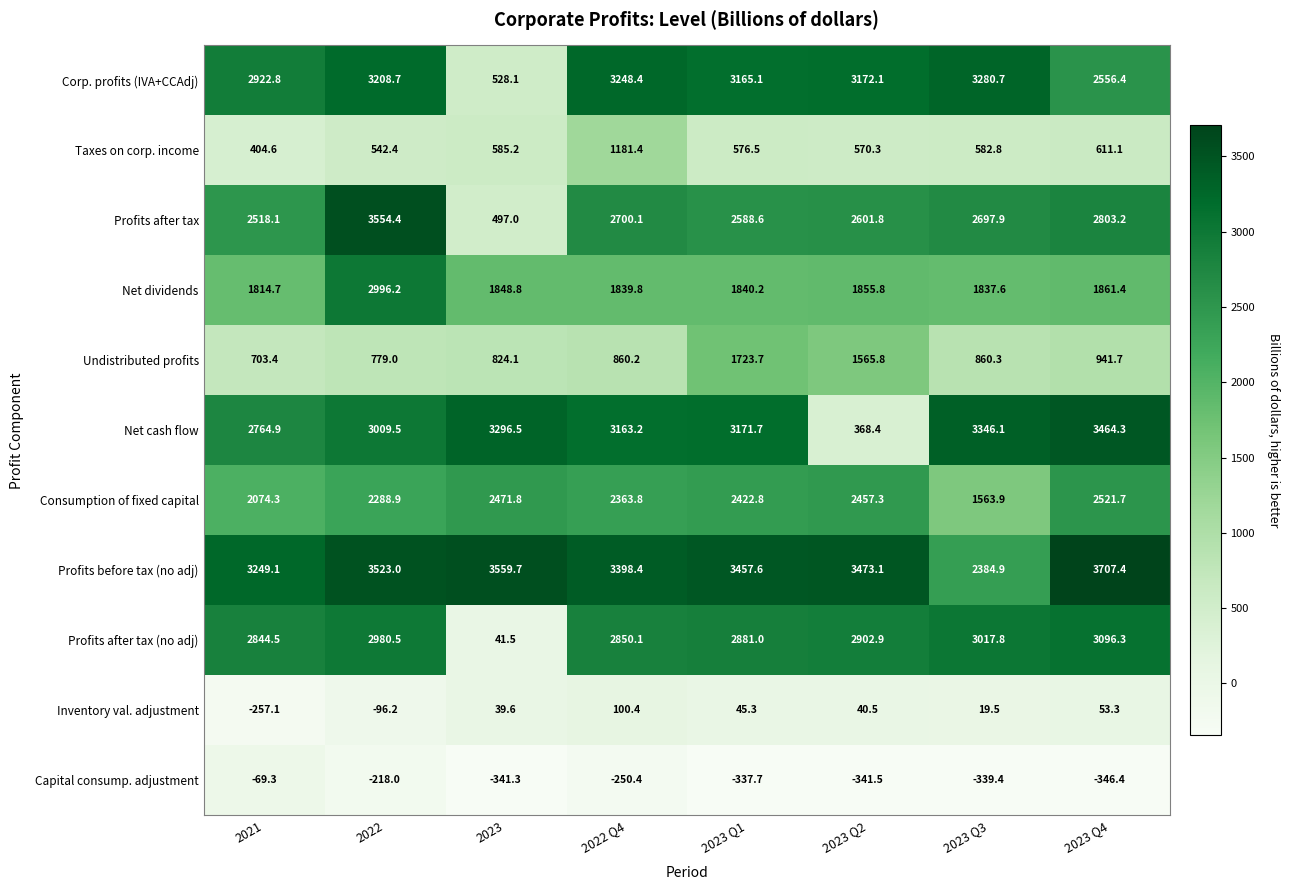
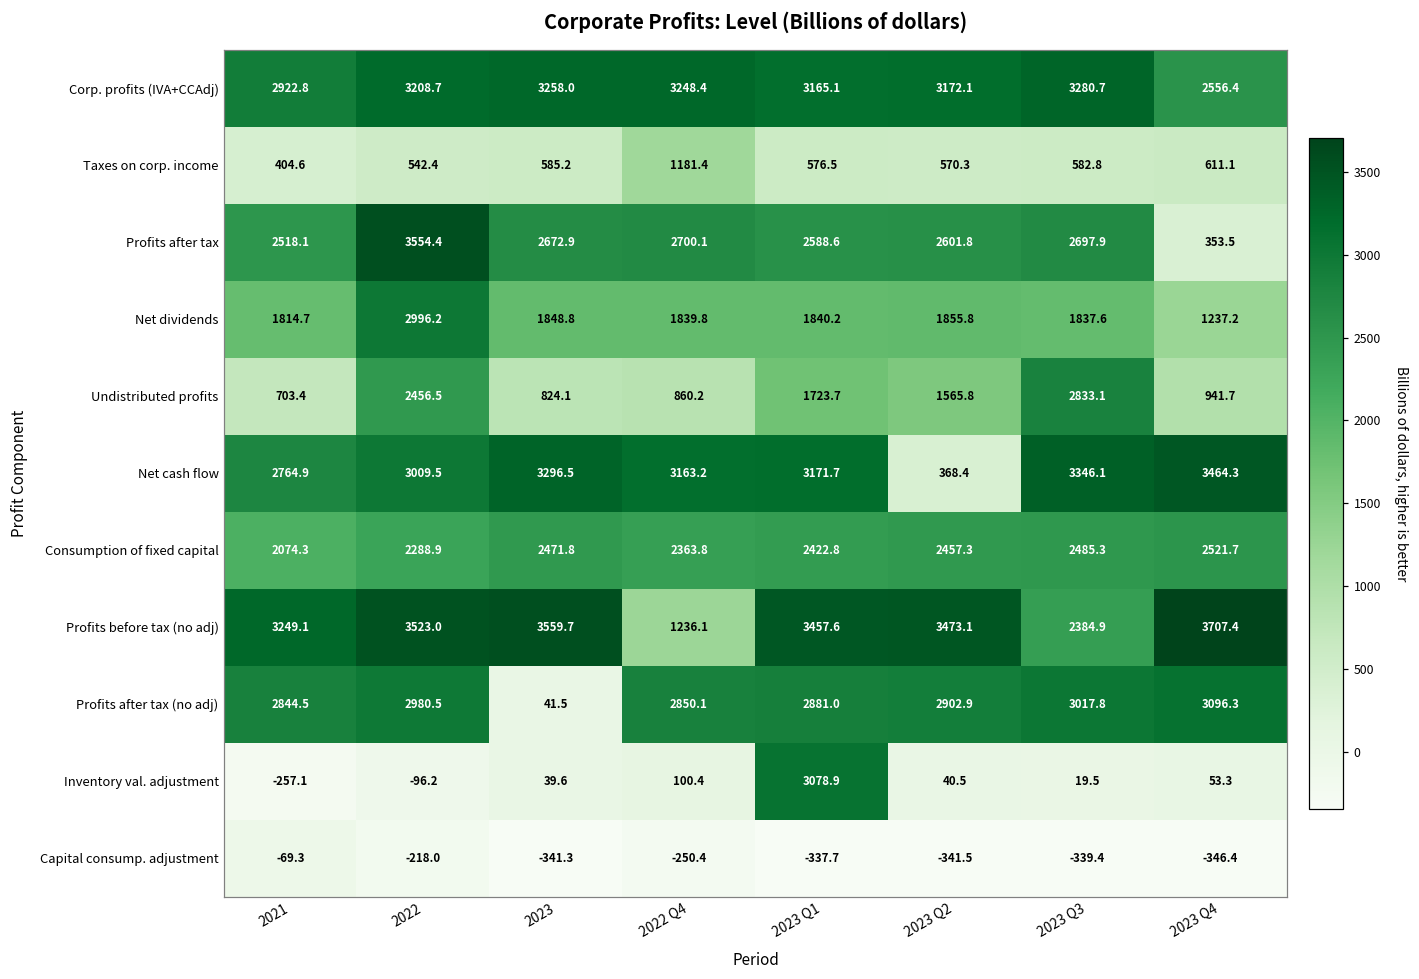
  {
    "Corp. profits (IVA+CCAdj)": {
      "2021": 2922.8,
      "2022": 3208.7,
-     "2023": 528.1,
+     "2023": 3258.0,
      "2022 Q4": 3248.4,
      "2023 Q1": 3165.1,
      "2023 Q2": 3172.1,
      "2023 Q3": 3280.7,
      "2023 Q4": 2556.4
    },
    "Taxes on corp. income": {
      "2021": 404.6,
      "2022": 542.4,
      "2023": 585.2,
      "2022 Q4": 1181.4,
      "2023 Q1": 576.5,
      "2023 Q2": 570.3,
      "2023 Q3": 582.8,
      "2023 Q4": 611.1
    },
    "Profits after tax": {
      "2021": 2518.1,
      "2022": 3554.4,
-     "2023": 497.0,
+     "2023": 2672.9,
      "2022 Q4": 2700.1,
      "2023 Q1": 2588.6,
      "2023 Q2": 2601.8,
      "2023 Q3": 2697.9,
-     "2023 Q4": 2803.2
+     "2023 Q4": 353.5
    },
    "Net dividends": {
      "2021": 1814.7,
      "2022": 2996.2,
      "2023": 1848.8,
      "2022 Q4": 1839.8,
      "2023 Q1": 1840.2,
      "2023 Q2": 1855.8,
      "2023 Q3": 1837.6,
-     "2023 Q4": 1861.4
+     "2023 Q4": 1237.2
    },
    "Undistributed profits": {
      "2021": 703.4,
-     "2022": 779.0,
+     "2022": 2456.5,
      "2023": 824.1,
      "2022 Q4": 860.2,
      "2023 Q1": 1723.7,
      "2023 Q2": 1565.8,
-     "2023 Q3": 860.3,
+     "2023 Q3": 2833.1,
      "2023 Q4": 941.7
    },
    "Net cash flow": {
      "2021": 2764.9,
      "2022": 3009.5,
      "2023": 3296.5,
      "2022 Q4": 3163.2,
      "2023 Q1": 3171.7,
      "2023 Q2": 368.4,
      "2023 Q3": 3346.1,
      "2023 Q4": 3464.3
    },
    "Consumption of fixed capital": {
      "2021": 2074.3,
      "2022": 2288.9,
      "2023": 2471.8,
      "2022 Q4": 2363.8,
      "2023 Q1": 2422.8,
      "2023 Q2": 2457.3,
-     "2023 Q3": 1563.9,
+     "2023 Q3": 2485.3,
      "2023 Q4": 2521.7
    },
    "Profits before tax (no adj)": {
      "2021": 3249.1,
      "2022": 3523.0,
      "2023": 3559.7,
-     "2022 Q4": 3398.4,
+     "2022 Q4": 1236.1,
      "2023 Q1": 3457.6,
      "2023 Q2": 3473.1,
      "2023 Q3": 2384.9,
      "2023 Q4": 3707.4
    },
    "Profits after tax (no adj)": {
      "2021": 2844.5,
      "2022": 2980.5,
      "2023": 41.5,
      "2022 Q4": 2850.1,
      "2023 Q1": 2881.0,
      "2023 Q2": 2902.9,
      "2023 Q3": 3017.8,
      "2023 Q4": 3096.3
    },
    "Inventory val. adjustment": {
      "2021": -257.1,
      "2022": -96.2,
      "2023": 39.6,
      "2022 Q4": 100.4,
-     "2023 Q1": 45.3,
+     "2023 Q1": 3078.9,
      "2023 Q2": 40.5,
      "2023 Q3": 19.5,
      "2023 Q4": 53.3
    },
    "Capital consump. adjustment": {
      "2021": -69.3,
      "2022": -218.0,
      "2023": -341.3,
      "2022 Q4": -250.4,
      "2023 Q1": -337.7,
      "2023 Q2": -341.5,
      "2023 Q3": -339.4,
      "2023 Q4": -346.4
    }
  }
